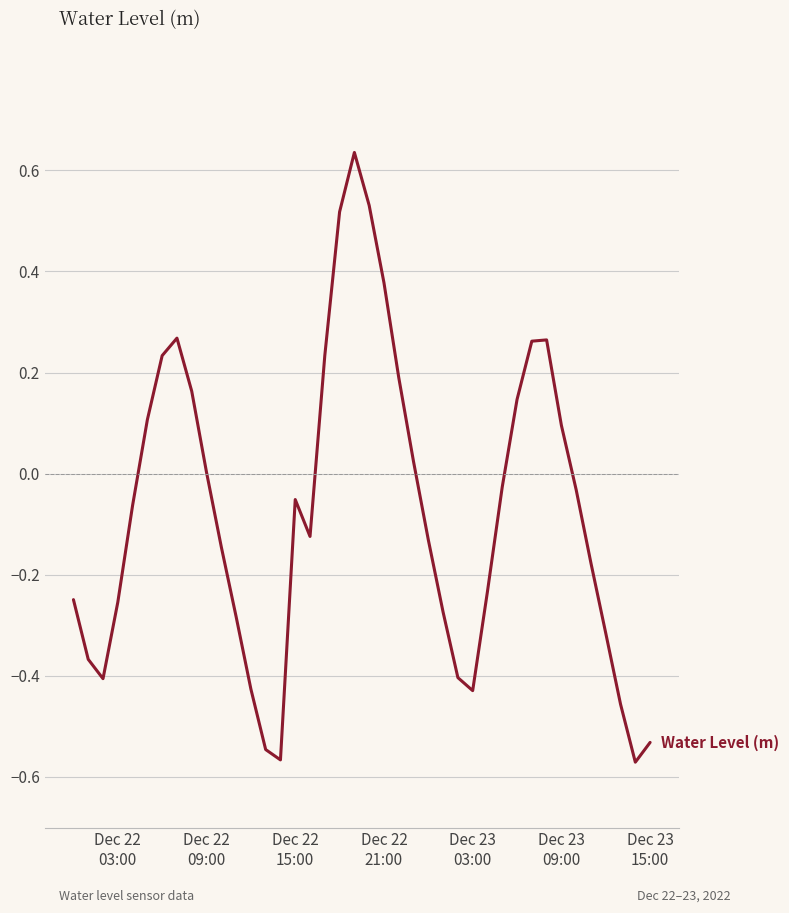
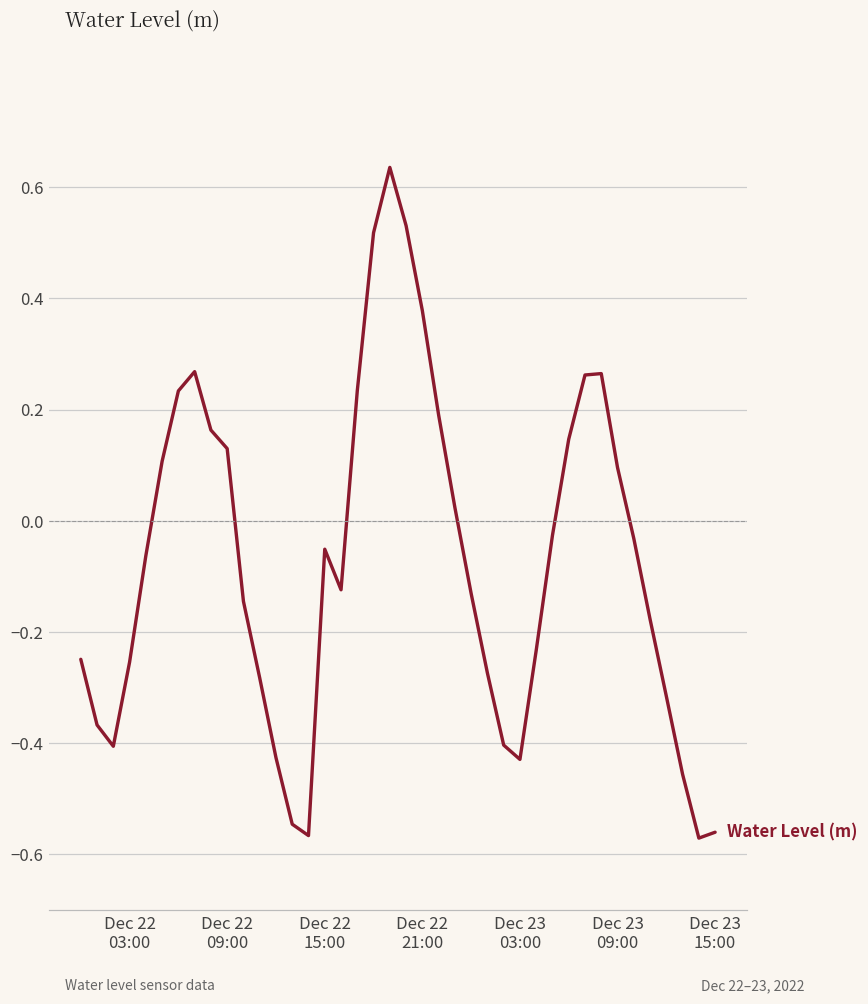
  {
    "Dec 22 03:00": -0.25,
-   "Dec 22 09:00": 0.00,
+   "Dec 22 09:00": 0.13,
    "Dec 22 15:00": -0.05,
    "Dec 22 21:00": 0.38,
    "Dec 23 03:00": -0.43,
    "Dec 23 09:00": 0.10,
-   "Dec 23 15:00": -0.53
+   "Dec 23 15:00": -0.56
  }
